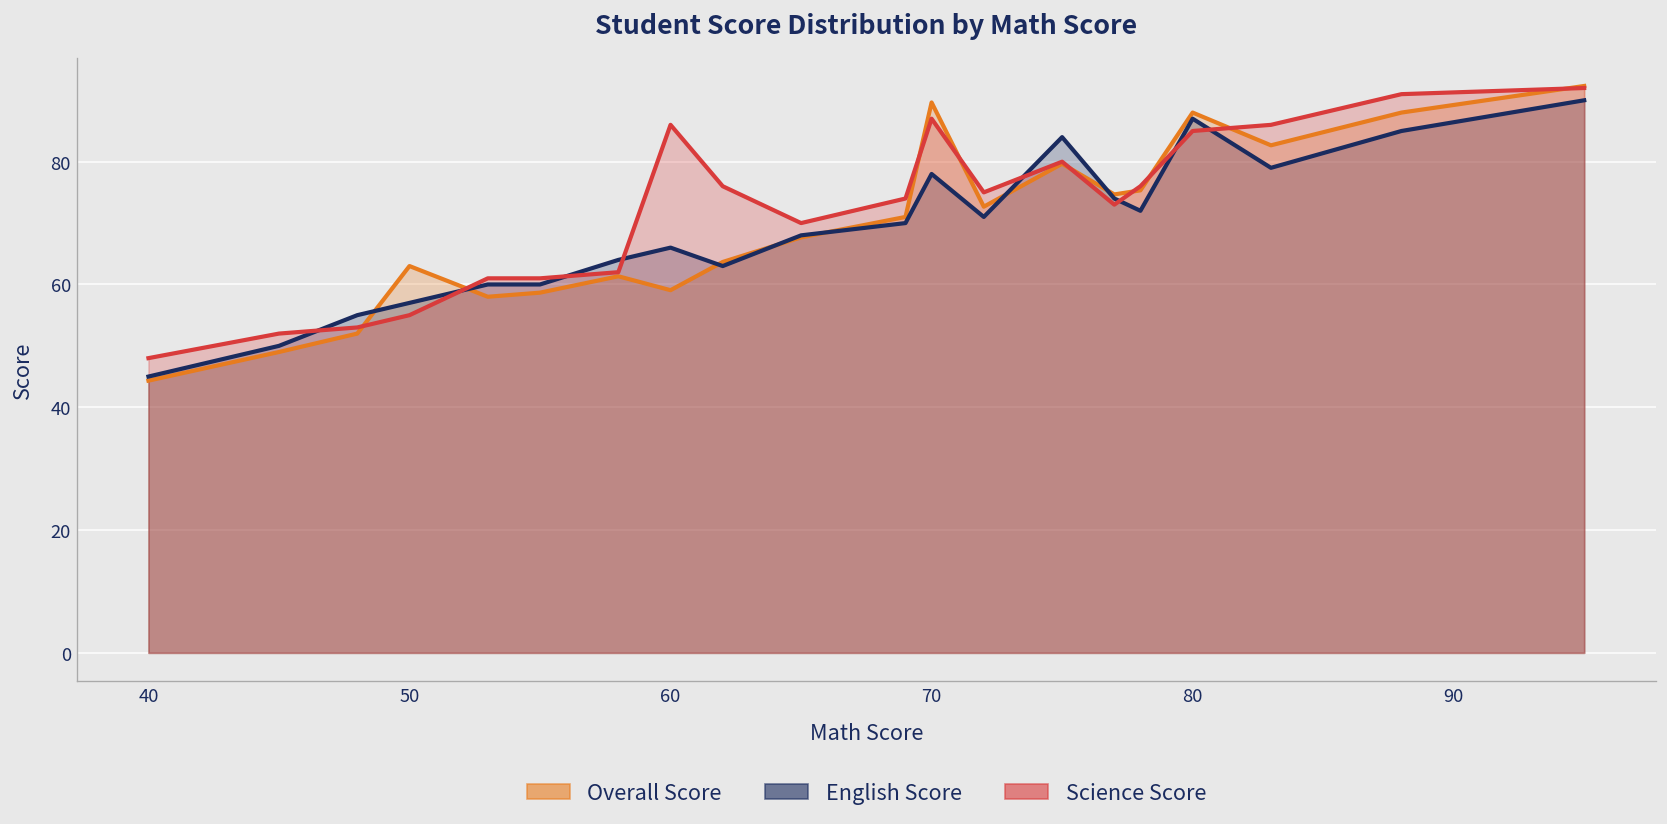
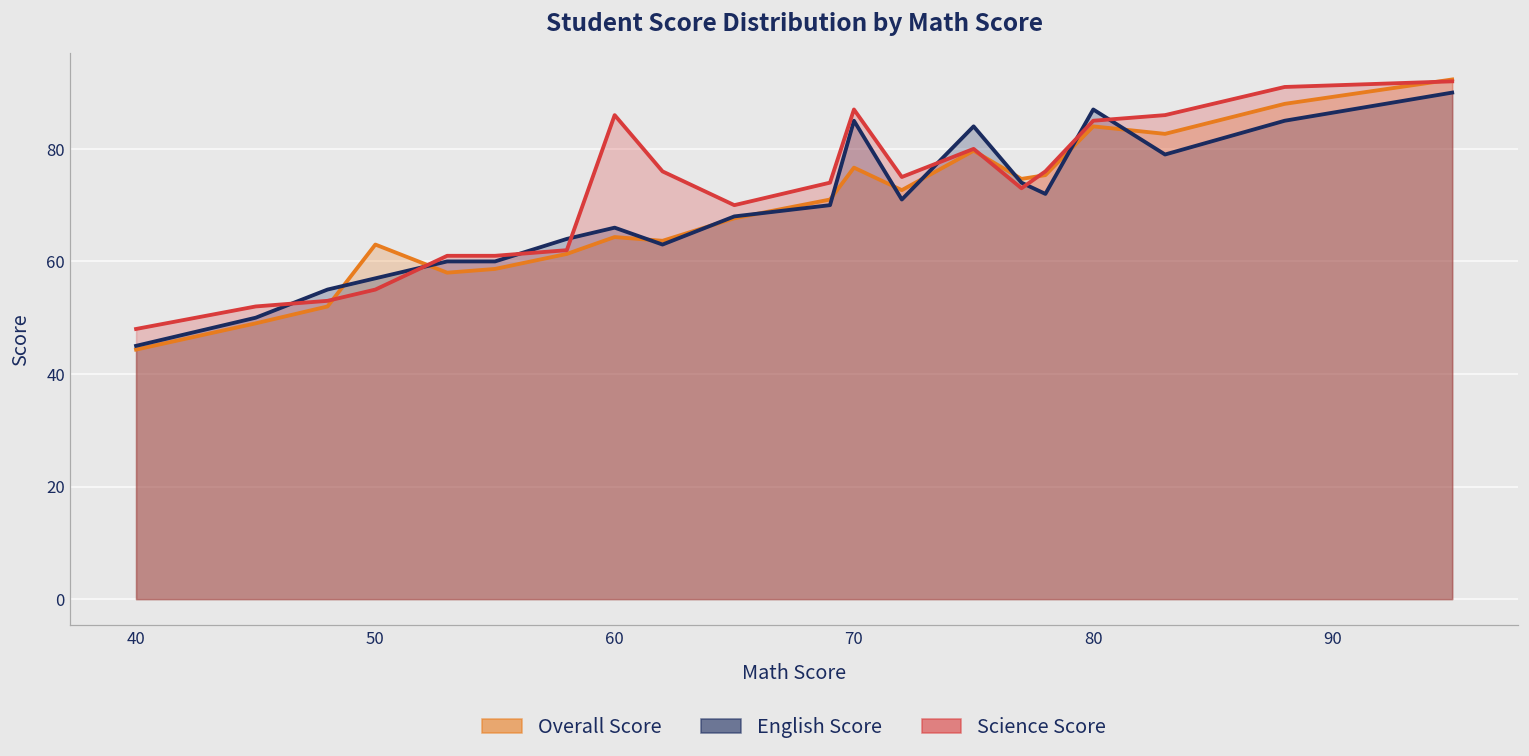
  {
    "Overall Score": {
      "40": 44,
      "50": 63,
-     "60": 59,
-     "70": 90,
-     "80": 88
+     "60": 64,
+     "70": 77,
+     "80": 84
    },
    "English Score": {
      "40": 45,
      "50": 57,
      "60": 66,
-     "70": 78,
+     "70": 85,
      "80": 87
    },
    "Science Score": {
      "40": 48,
      "50": 55,
      "60": 86,
      "70": 87,
      "80": 85
    }
  }
